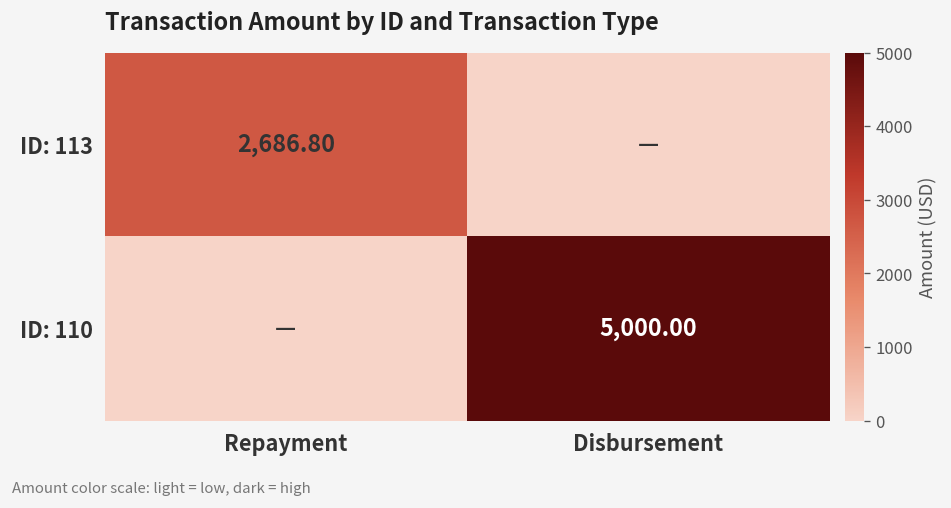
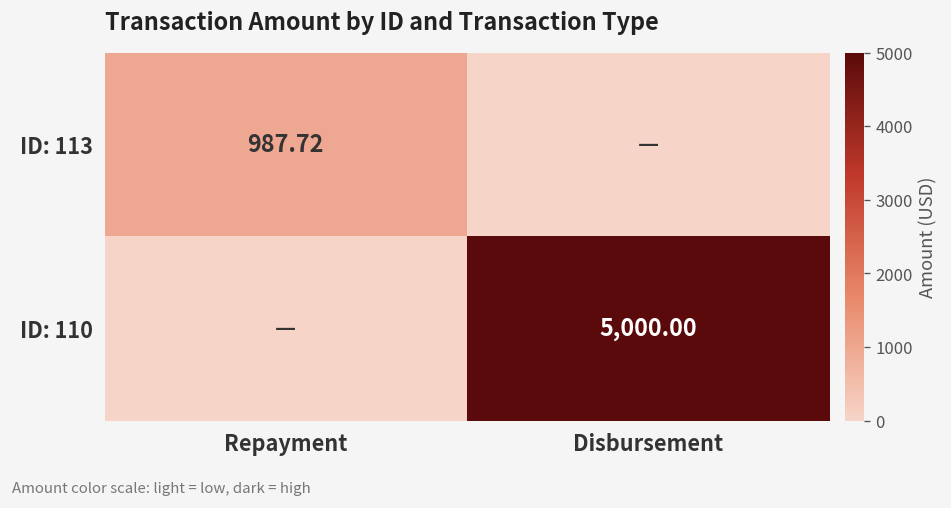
  {
    "ID: 113": {
-     "Repayment": "2,686.80"
+     "Repayment": "987.72"
    },
    "ID: 110": {
      "Disbursement": "5,000.00"
    }
  }
